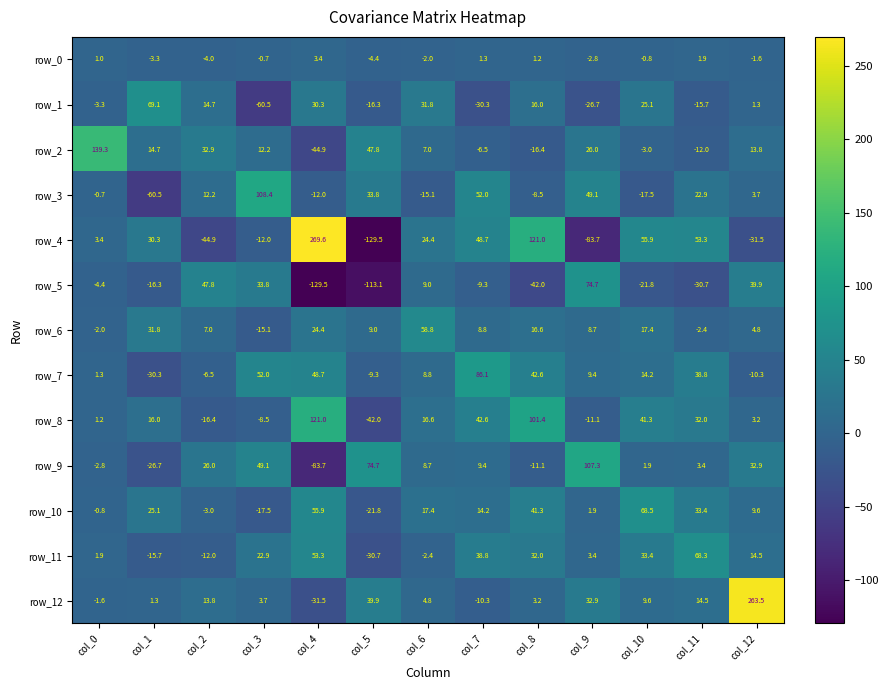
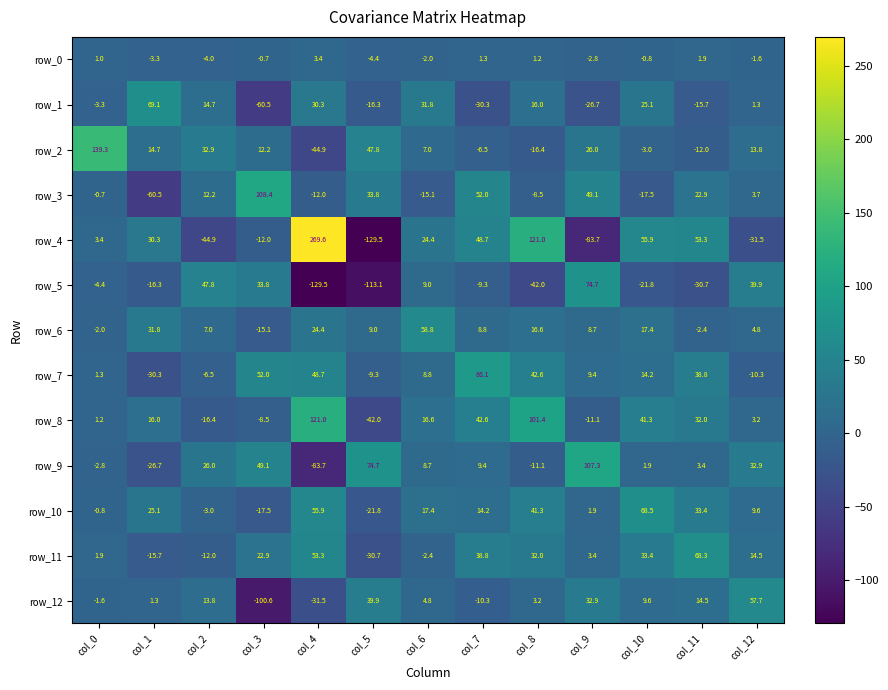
  {
    "row_0": {
      "col_0": 1.0,
      "col_1": -3.3,
      "col_2": -4.0,
      "col_3": -0.7,
      "col_4": 3.4,
      "col_5": -4.4,
      "col_6": -2.0,
      "col_7": 1.3,
      "col_8": 1.2,
      "col_9": -2.8,
      "col_10": -0.8,
      "col_11": 1.9,
      "col_12": -1.6
    },
    "row_1": {
      "col_0": -3.3,
      "col_1": 69.1,
      "col_2": 14.7,
      "col_3": -60.5,
      "col_4": 30.3,
      "col_5": -16.3,
      "col_6": 31.8,
      "col_7": -30.3,
      "col_8": 16.0,
      "col_9": -26.7,
      "col_10": 25.1,
      "col_11": -15.7,
      "col_12": 1.3
    },
    "row_2": {
      "col_0": 139.3,
      "col_1": 14.7,
      "col_2": 32.9,
      "col_3": 12.2,
      "col_4": -44.9,
      "col_5": 47.8,
      "col_6": 7.0,
      "col_7": -6.5,
      "col_8": -16.4,
      "col_9": 26.0,
      "col_10": -3.0,
      "col_11": -12.0,
      "col_12": 13.8
    },
    "row_3": {
      "col_0": -0.7,
      "col_1": -60.5,
      "col_2": 12.2,
      "col_3": 108.4,
      "col_4": -12.0,
      "col_5": 33.8,
      "col_6": -15.1,
      "col_7": 52.0,
      "col_8": -8.5,
      "col_9": 49.1,
      "col_10": -17.5,
      "col_11": 22.9,
      "col_12": 3.7
    },
    "row_4": {
      "col_0": 3.4,
      "col_1": 30.3,
      "col_2": -44.9,
      "col_3": -12.0,
      "col_4": 269.6,
      "col_5": -129.5,
      "col_6": 24.4,
      "col_7": 48.7,
      "col_8": 121.0,
      "col_9": -83.7,
      "col_10": 55.9,
      "col_11": 53.3,
      "col_12": -31.5
    },
    "row_5": {
      "col_0": -4.4,
      "col_1": -16.3,
      "col_2": 47.8,
      "col_3": 33.8,
      "col_4": -129.5,
      "col_5": -113.1,
      "col_6": 9.0,
      "col_7": -9.3,
      "col_8": -42.0,
      "col_9": 74.7,
      "col_10": -21.8,
      "col_11": -30.7,
      "col_12": 39.9
    },
    "row_6": {
      "col_0": -2.0,
      "col_1": 31.8,
      "col_2": 7.0,
      "col_3": -15.1,
      "col_4": 24.4,
      "col_5": 9.0,
      "col_6": 58.8,
      "col_7": 8.8,
      "col_8": 16.6,
      "col_9": 8.7,
      "col_10": 17.4,
      "col_11": -2.4,
      "col_12": 4.8
    },
    "row_7": {
      "col_0": 1.3,
      "col_1": -30.3,
      "col_2": -6.5,
      "col_3": 52.0,
      "col_4": 48.7,
      "col_5": -9.3,
      "col_6": 8.8,
      "col_7": 86.1,
      "col_8": 42.6,
      "col_9": 9.4,
      "col_10": 14.2,
      "col_11": 38.8,
      "col_12": -10.3
    },
    "row_8": {
      "col_0": 1.2,
      "col_1": 16.0,
      "col_2": -16.4,
      "col_3": -8.5,
      "col_4": 121.0,
      "col_5": -42.0,
      "col_6": 16.6,
      "col_7": 42.6,
      "col_8": 101.4,
      "col_9": -11.1,
      "col_10": 41.3,
      "col_11": 32.0,
      "col_12": 3.2
    },
    "row_9": {
      "col_0": -2.8,
      "col_1": -26.7,
      "col_2": 26.0,
      "col_3": 49.1,
      "col_4": -83.7,
      "col_5": 74.7,
      "col_6": 8.7,
      "col_7": 9.4,
      "col_8": -11.1,
      "col_9": 107.3,
      "col_10": 1.9,
      "col_11": 3.4,
      "col_12": 32.9
    },
    "row_10": {
      "col_0": -0.8,
      "col_1": 25.1,
      "col_2": -3.0,
      "col_3": -17.5,
      "col_4": 55.9,
      "col_5": -21.8,
      "col_6": 17.4,
      "col_7": 14.2,
      "col_8": 41.3,
      "col_9": 1.9,
      "col_10": 68.5,
      "col_11": 33.4,
      "col_12": 9.6
    },
    "row_11": {
      "col_0": 1.9,
      "col_1": -15.7,
      "col_2": -12.0,
      "col_3": 22.9,
      "col_4": 53.3,
      "col_5": -30.7,
      "col_6": -2.4,
      "col_7": 38.8,
      "col_8": 32.0,
      "col_9": 3.4,
      "col_10": 33.4,
      "col_11": 68.3,
      "col_12": 14.5
    },
    "row_12": {
      "col_0": -1.6,
      "col_1": 1.3,
      "col_2": 13.8,
-     "col_3": 3.7,
+     "col_3": -100.6,
      "col_4": -31.5,
      "col_5": 39.9,
      "col_6": 4.8,
      "col_7": -10.3,
      "col_8": 3.2,
      "col_9": 32.9,
      "col_10": 9.6,
      "col_11": 14.5,
-     "col_12": 263.5
+     "col_12": 57.7
    }
  }
